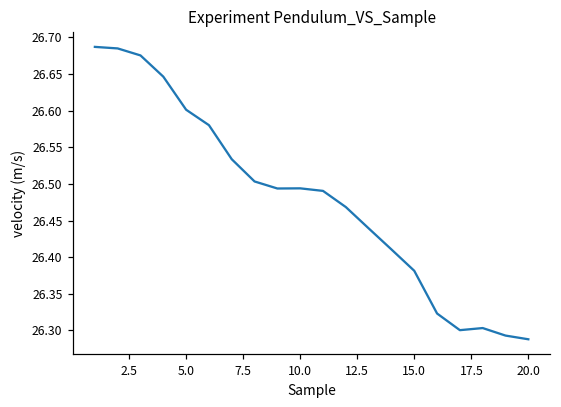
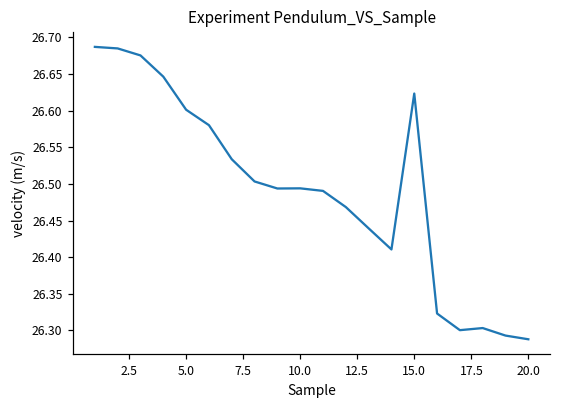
  {
    "5.0": 26.60,
    "10.0": 26.49,
-   "15.0": 26.38,
+   "15.0": 26.62,
    "20.0": 26.29
  }
